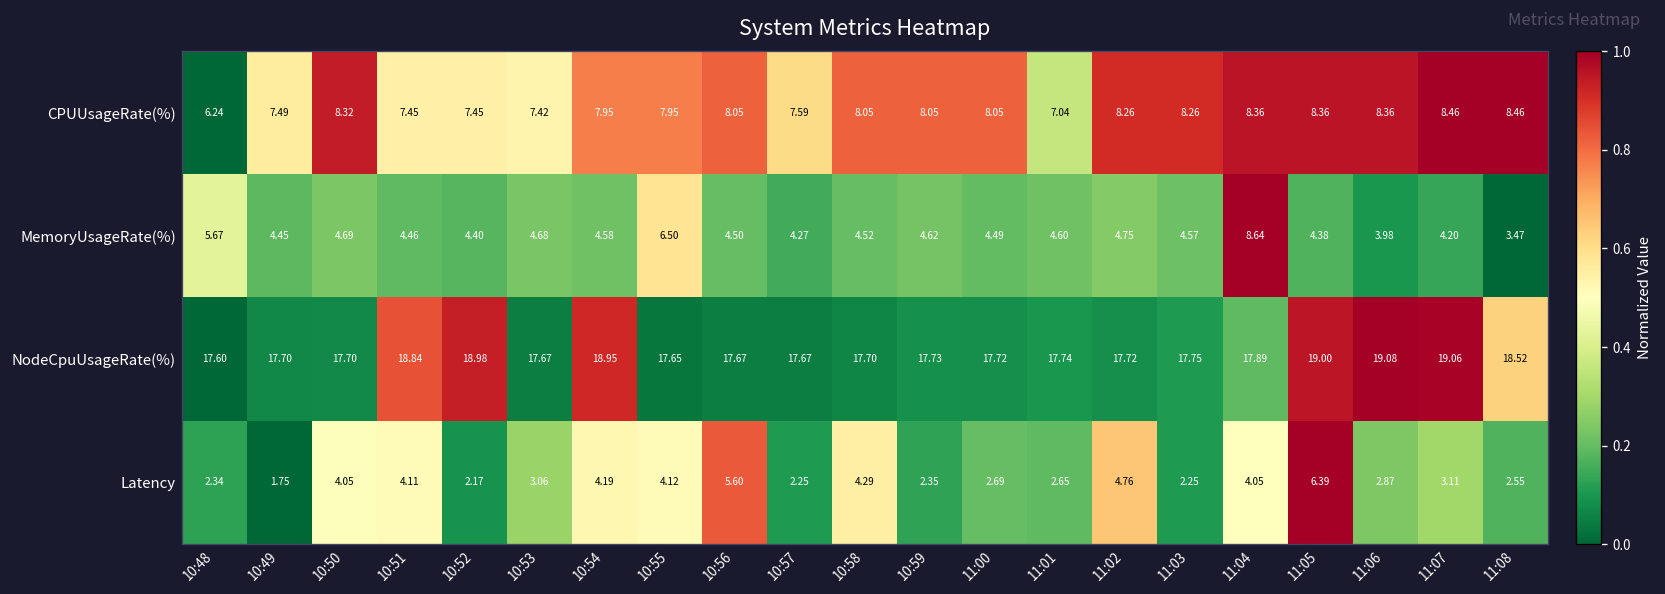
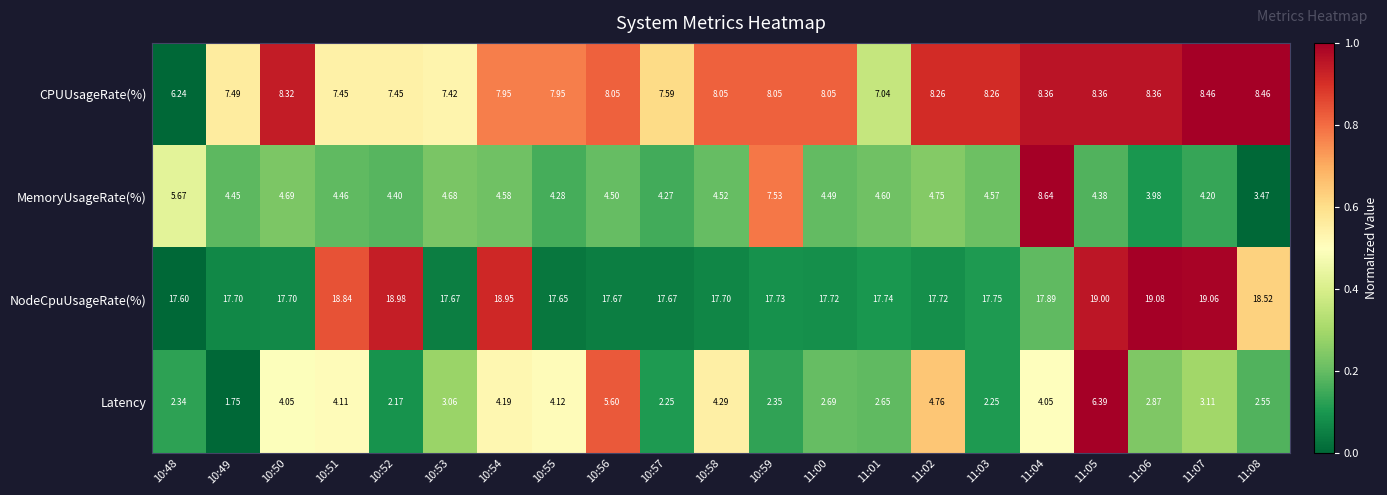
  {
    "CPUUsageRate(%)": {
      "10:48": 6.24,
      "10:49": 7.49,
      "10:50": 8.32,
      "10:51": 7.45,
      "10:52": 7.45,
      "10:53": 7.42,
      "10:54": 7.95,
      "10:55": 7.95,
      "10:56": 8.05,
      "10:57": 7.59,
      "10:58": 8.05,
      "10:59": 8.05,
      "11:00": 8.05,
      "11:01": 7.04,
      "11:02": 8.26,
      "11:03": 8.26,
      "11:04": 8.36,
      "11:05": 8.36,
      "11:06": 8.36,
      "11:07": 8.46,
      "11:08": 8.46
    },
    "MemoryUsageRate(%)": {
      "10:48": 5.67,
      "10:49": 4.45,
      "10:50": 4.69,
      "10:51": 4.46,
      "10:52": 4.40,
      "10:53": 4.68,
      "10:54": 4.58,
-     "10:55": 6.50,
+     "10:55": 4.28,
      "10:56": 4.50,
      "10:57": 4.27,
      "10:58": 4.52,
-     "10:59": 4.62,
+     "10:59": 7.53,
      "11:00": 4.49,
      "11:01": 4.60,
      "11:02": 4.75,
      "11:03": 4.57,
      "11:04": 8.64,
      "11:05": 4.38,
      "11:06": 3.98,
      "11:07": 4.20,
      "11:08": 3.47
    },
    "NodeCpuUsageRate(%)": {
      "10:48": 17.60,
      "10:49": 17.70,
      "10:50": 17.70,
      "10:51": 18.84,
      "10:52": 18.98,
      "10:53": 17.67,
      "10:54": 18.95,
      "10:55": 17.65,
      "10:56": 17.67,
      "10:57": 17.67,
      "10:58": 17.70,
      "10:59": 17.73,
      "11:00": 17.72,
      "11:01": 17.74,
      "11:02": 17.72,
      "11:03": 17.75,
      "11:04": 17.89,
      "11:05": 19.00,
      "11:06": 19.08,
      "11:07": 19.06,
      "11:08": 18.52
    },
    "Latency": {
      "10:48": 2.34,
      "10:49": 1.75,
      "10:50": 4.05,
      "10:51": 4.11,
      "10:52": 2.17,
      "10:53": 3.06,
      "10:54": 4.19,
      "10:55": 4.12,
      "10:56": 5.60,
      "10:57": 2.25,
      "10:58": 4.29,
      "10:59": 2.35,
      "11:00": 2.69,
      "11:01": 2.65,
      "11:02": 4.76,
      "11:03": 2.25,
      "11:04": 4.05,
      "11:05": 6.39,
      "11:06": 2.87,
      "11:07": 3.11,
      "11:08": 2.55
    }
  }
